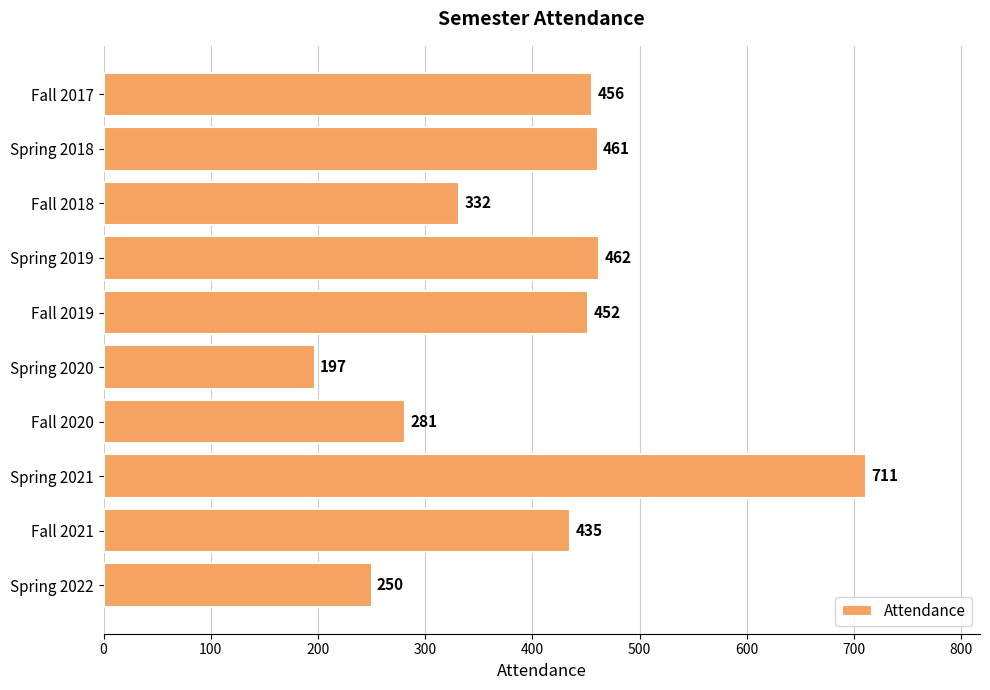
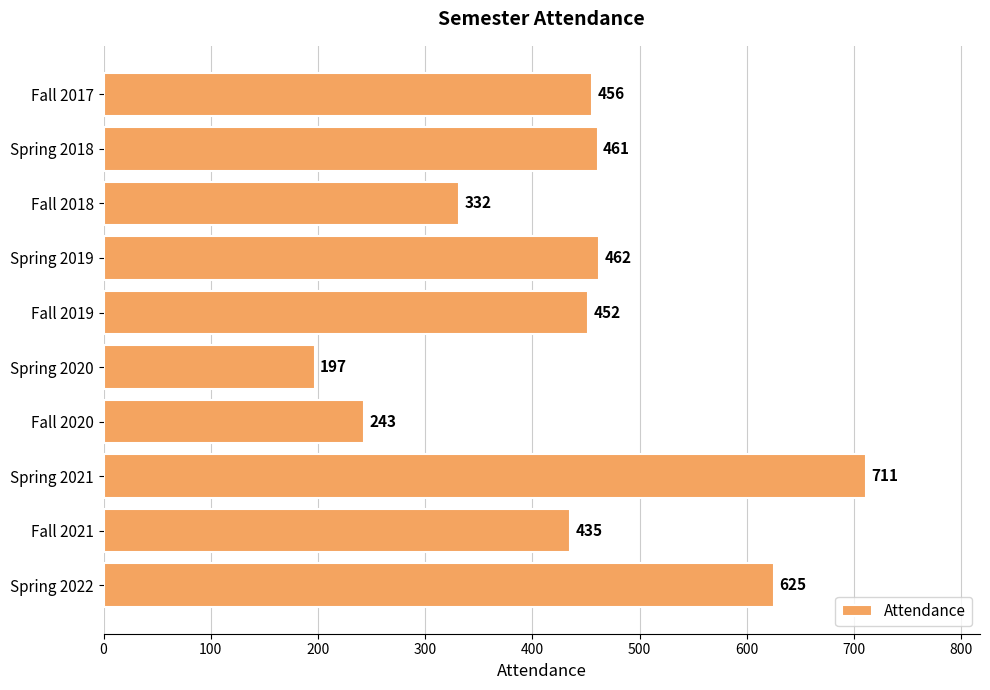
  {
    "Fall 2017": 456,
    "Spring 2018": 461,
    "Fall 2018": 332,
    "Spring 2019": 462,
    "Fall 2019": 452,
    "Spring 2020": 197,
-   "Fall 2020": 281,
+   "Fall 2020": 243,
    "Spring 2021": 711,
    "Fall 2021": 435,
-   "Spring 2022": 250
+   "Spring 2022": 625
  }
